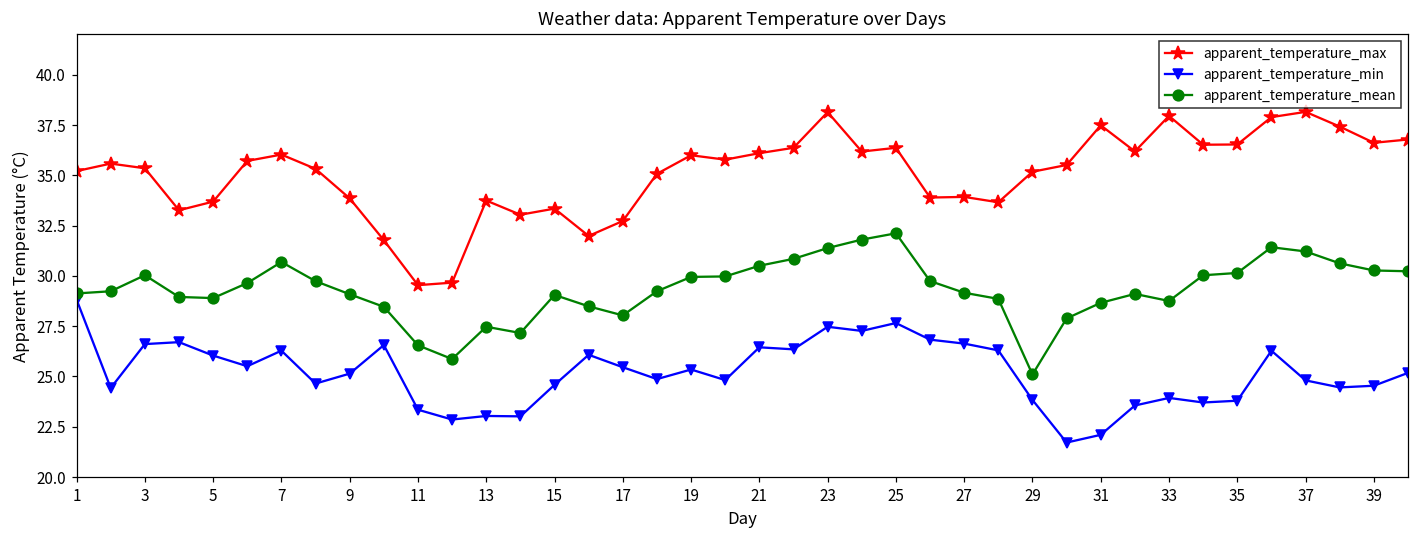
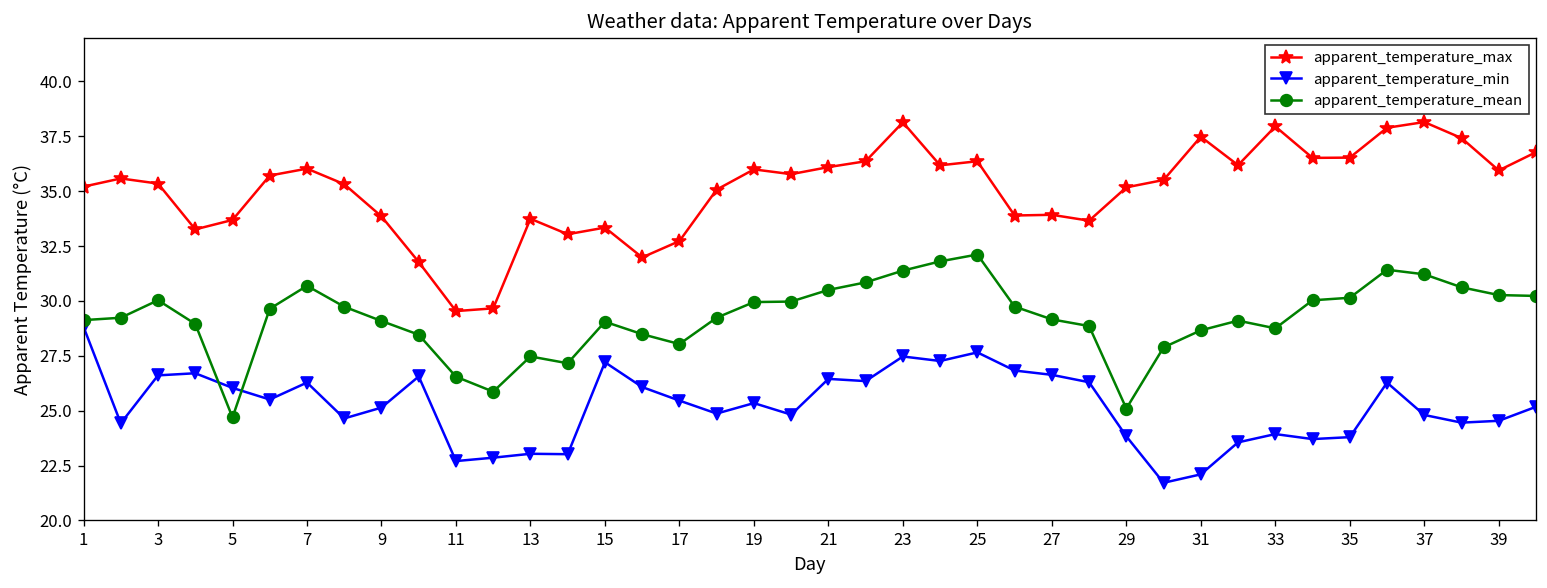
  {
    "apparent_temperature_max": {
      "1": 35.2,
      "3": 35.3,
      "5": 33.7,
      "7": 36.0,
      "9": 33.9,
      "11": 29.5,
      "13": 33.7,
      "15": 33.3,
      "17": 32.7,
      "19": 36.0,
      "21": 36.1,
      "23": 38.1,
      "25": 36.4,
      "27": 33.9,
      "29": 35.2,
      "31": 37.5,
      "33": 38.0,
      "35": 36.5,
      "37": 38.2,
-     "39": 36.6
+     "39": 35.9
    },
    "apparent_temperature_min": {
      "1": 28.8,
      "3": 26.6,
      "5": 26.0,
      "7": 26.3,
      "9": 25.1,
-     "11": 23.3,
+     "11": 22.7,
      "13": 23.0,
-     "15": 24.6,
+     "15": 27.2,
      "17": 25.5,
      "19": 25.3,
      "21": 26.5,
      "23": 27.5,
      "25": 27.7,
      "27": 26.6,
      "29": 23.8,
      "31": 22.1,
      "33": 23.9,
      "35": 23.8,
      "37": 24.8,
      "39": 24.5
    },
    "apparent_temperature_mean": {
      "1": 29.1,
      "3": 30.0,
-     "5": 28.9,
+     "5": 24.7,
      "7": 30.7,
      "9": 29.1,
      "11": 26.5,
      "13": 27.5,
      "15": 29.1,
      "17": 28.0,
      "19": 29.9,
      "21": 30.5,
      "23": 31.4,
      "25": 32.1,
      "27": 29.2,
      "29": 25.1,
      "31": 28.7,
      "33": 28.8,
      "35": 30.1,
      "37": 31.2,
      "39": 30.3
    }
  }
